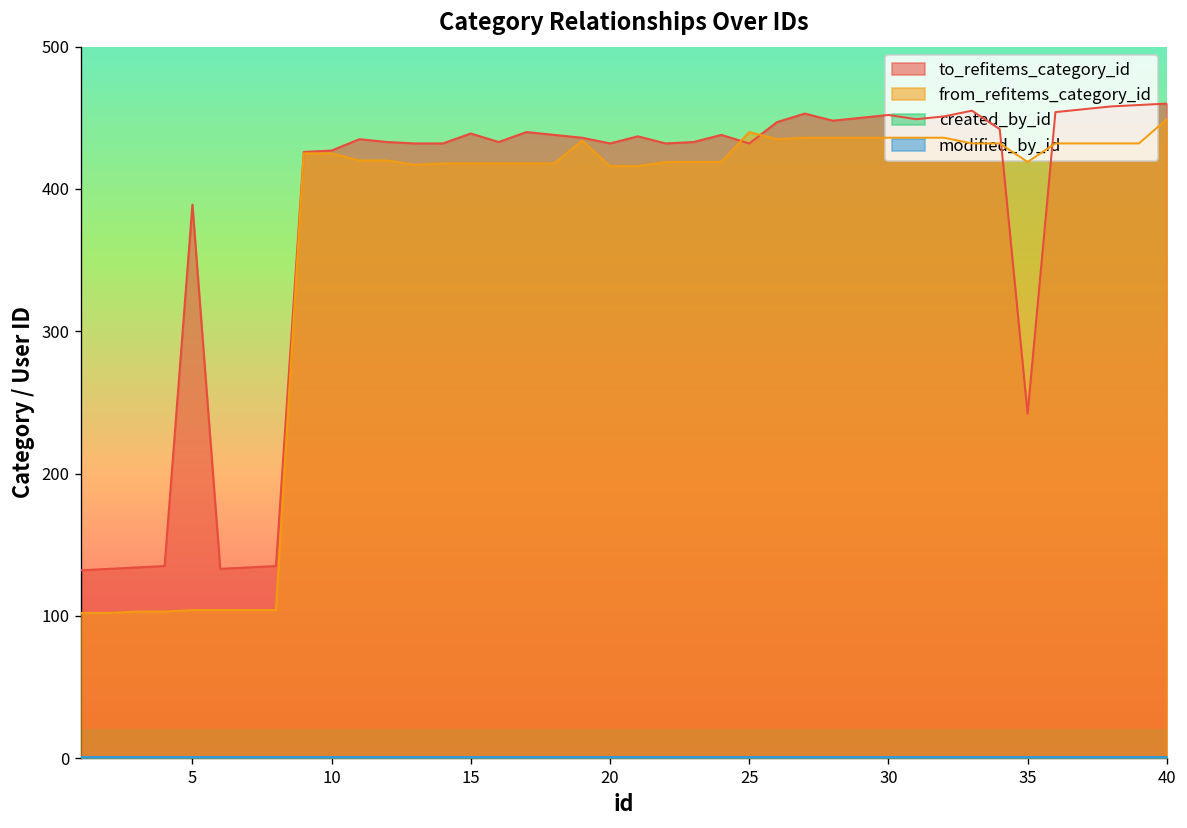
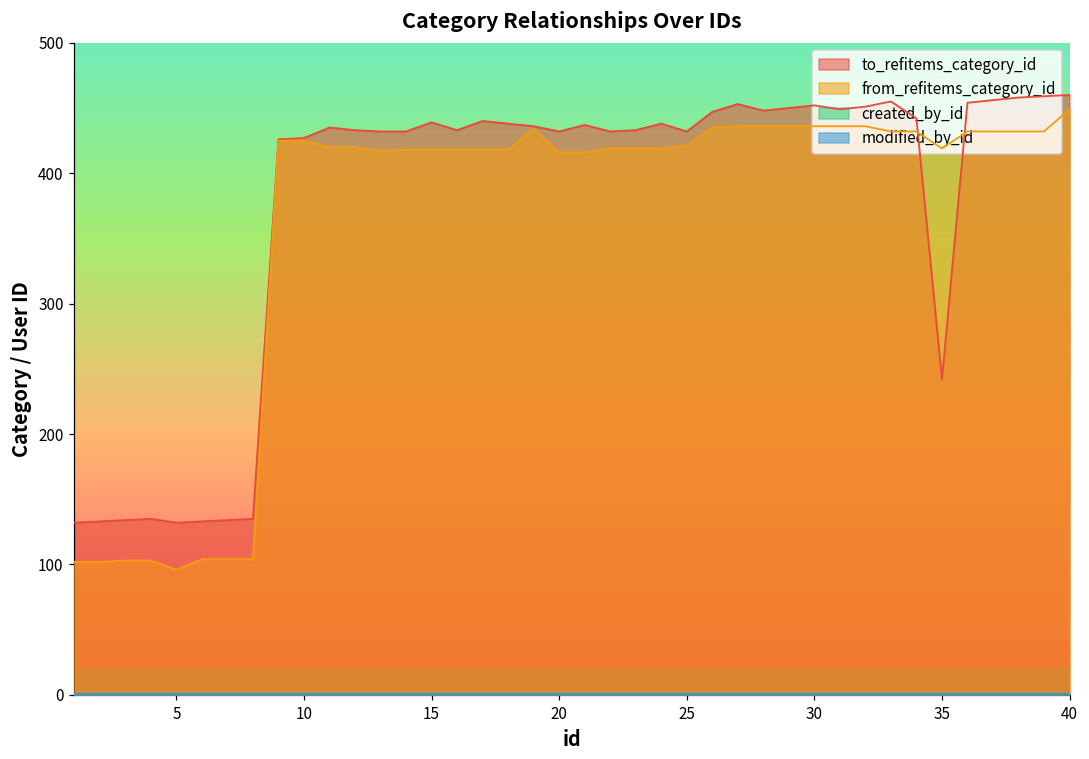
  {
    "to_refitems_category_id": {
-     "5": 389,
+     "5": 132,
      "15": 439,
      "20": 432,
      "25": 432,
      "35": 242,
      "40": 460
    },
    "from_refitems_category_id": {
-     "5": 104,
+     "5": 96,
      "15": 418,
      "20": 416,
-     "25": 440,
+     "25": 421,
      "35": 419,
      "40": 449
    }
  }
